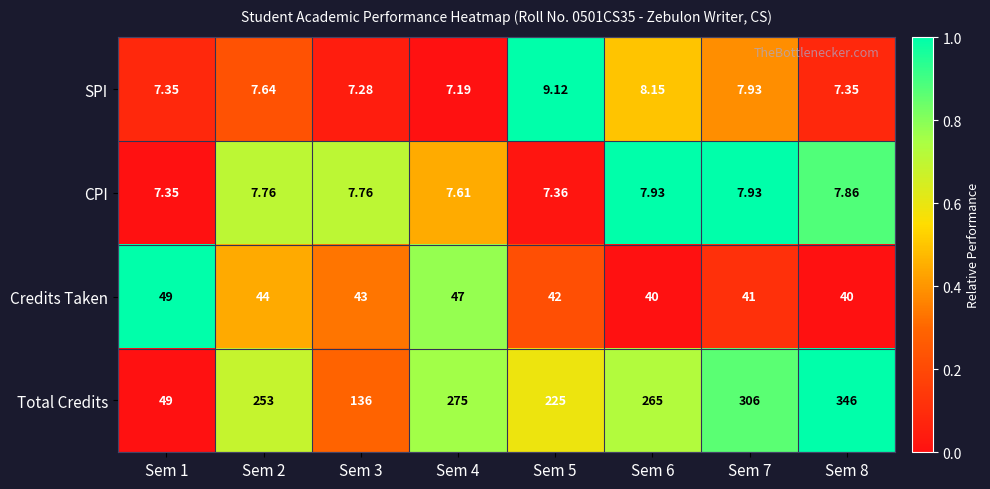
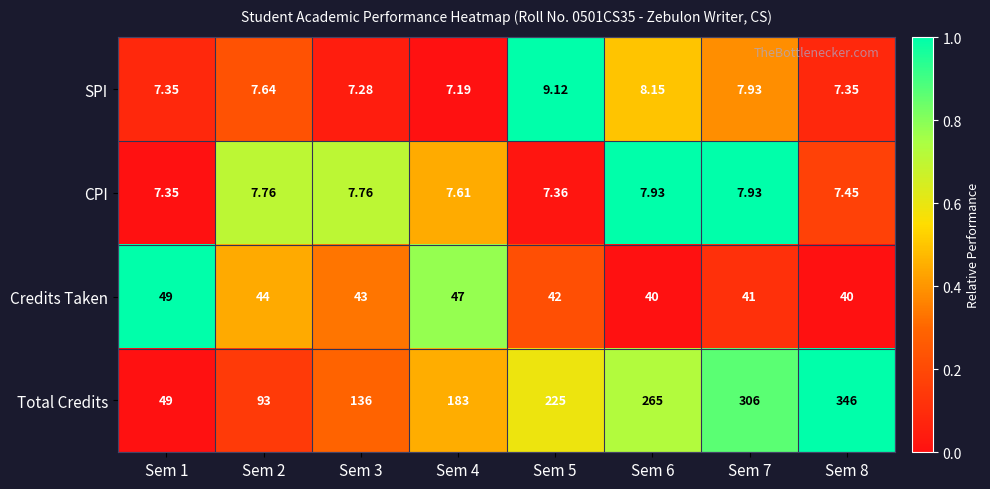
  {
    "SPI": {
      "Sem 1": 7.35,
      "Sem 2": 7.64,
      "Sem 3": 7.28,
      "Sem 4": 7.19,
      "Sem 5": 9.12,
      "Sem 6": 8.15,
      "Sem 7": 7.93
    },
    "CPI": {
      "Sem 1": 7.35,
      "Sem 2": 7.76,
      "Sem 3": 7.76,
      "Sem 4": 7.61,
      "Sem 5": 7.36,
      "Sem 6": 7.93,
      "Sem 7": 7.93,
-     "Sem 8": 7.86
+     "Sem 8": 7.45
    },
    "Credits Taken": {
      "Sem 1": 49,
      "Sem 2": 44,
      "Sem 3": 43,
      "Sem 4": 47,
      "Sem 5": 42,
      "Sem 6": 40,
      "Sem 7": 41,
      "Sem 8": 40
    },
    "Total Credits": {
      "Sem 1": 49,
-     "Sem 2": 253,
+     "Sem 2": 93,
      "Sem 3": 136,
-     "Sem 4": 275,
+     "Sem 4": 183,
      "Sem 5": 225,
      "Sem 6": 265,
      "Sem 7": 306,
      "Sem 8": 346
    }
  }
